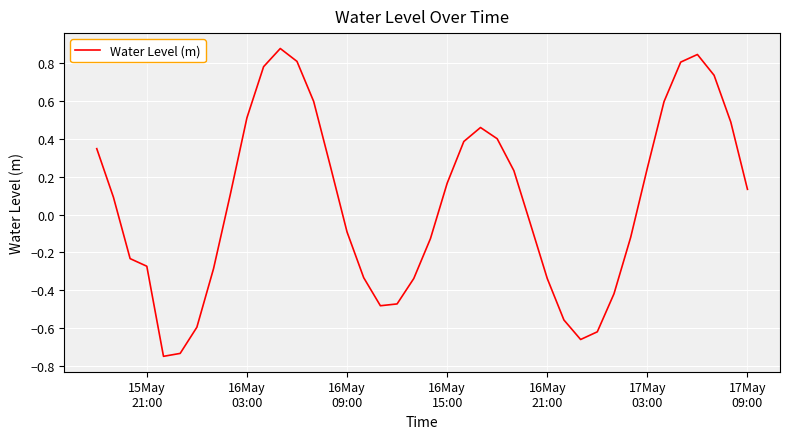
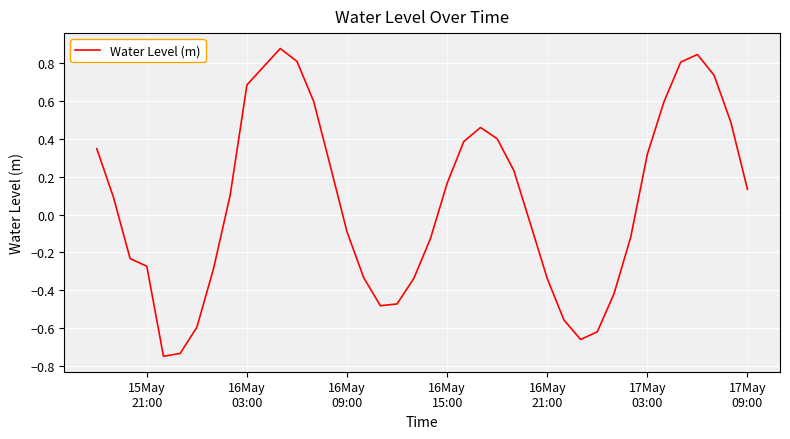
  {
    "15May 21:00": -0.27,
-   "16May 03:00": 0.51,
+   "16May 03:00": 0.69,
    "16May 09:00": -0.09,
    "16May 15:00": 0.17,
    "16May 21:00": -0.34,
-   "17May 03:00": 0.25,
+   "17May 03:00": 0.32,
    "17May 09:00": 0.13
  }
